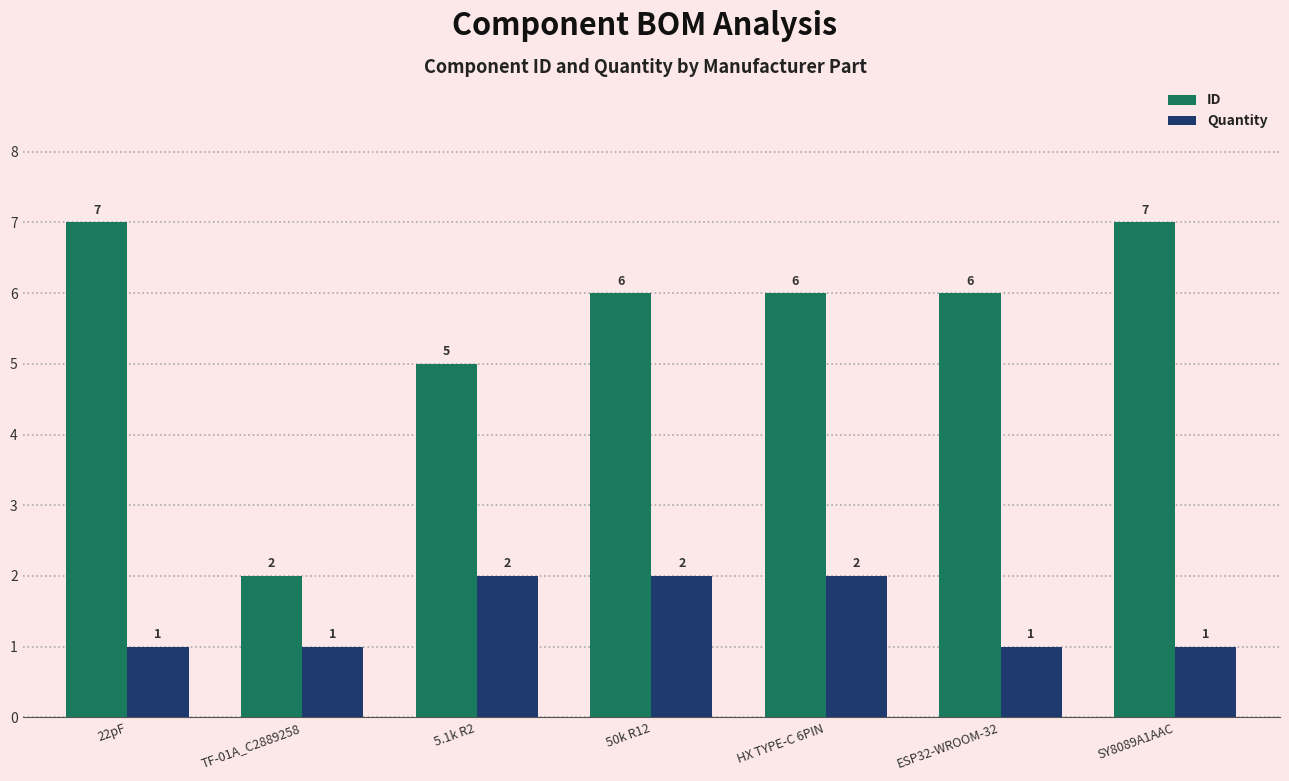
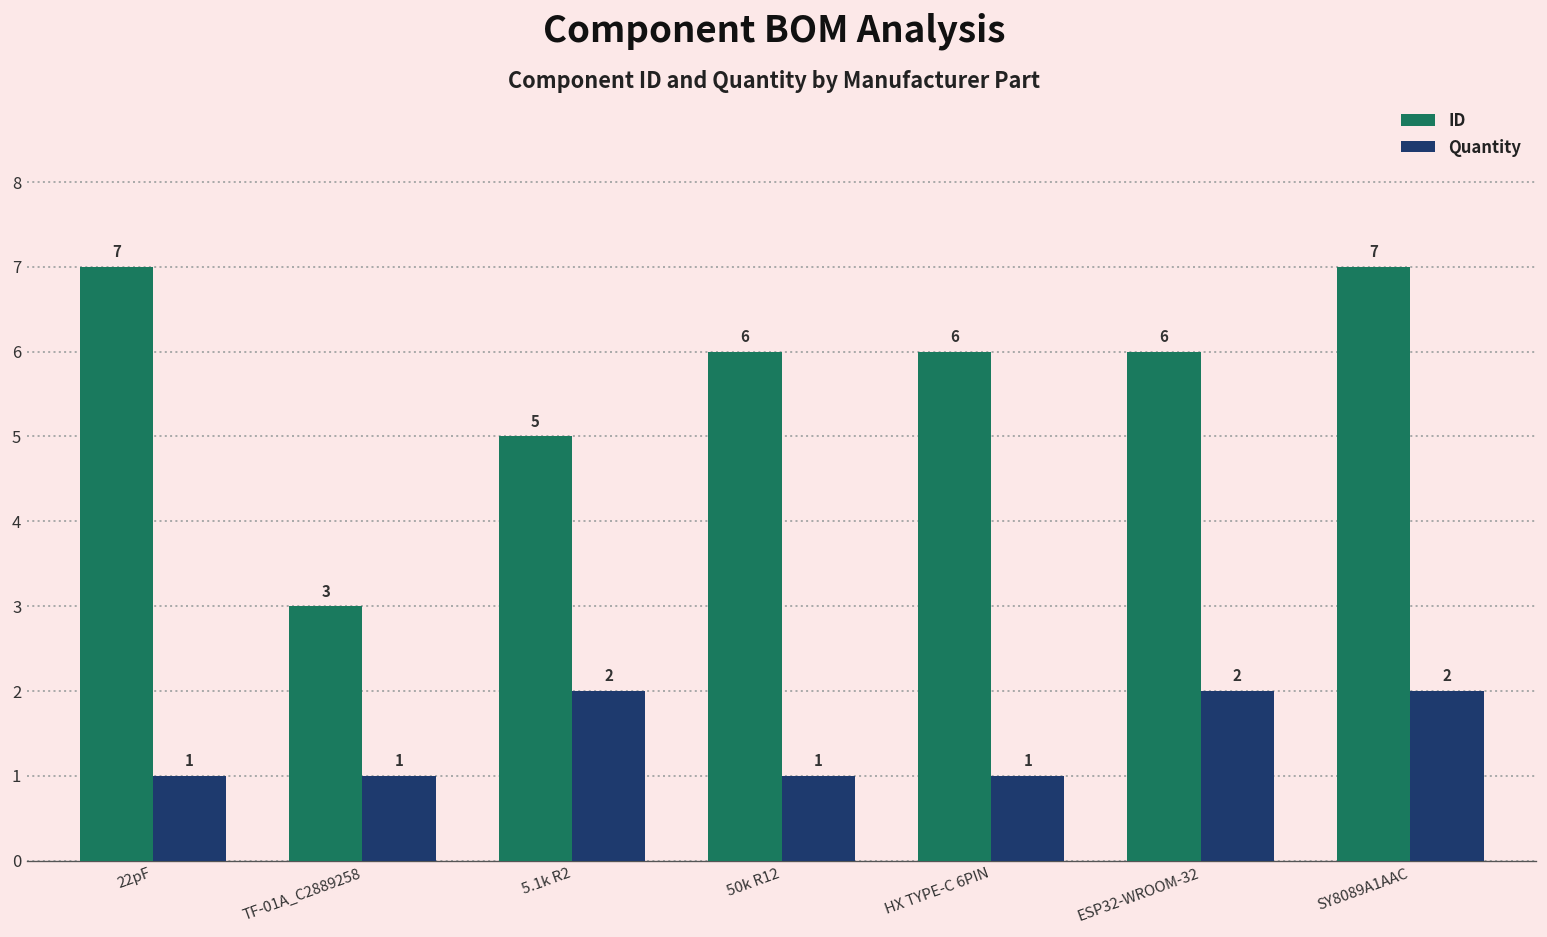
  {
    "ID": {
      "22pF": 7,
-     "TF-01A_C2889258": 2,
+     "TF-01A_C2889258": 3,
      "5.1k R2": 5,
      "50k R12": 6,
      "HX TYPE-C 6PIN": 6,
      "ESP32-WROOM-32": 6,
      "SY8089A1AAC": 7
    },
    "Quantity": {
      "22pF": 1,
      "TF-01A_C2889258": 1,
      "5.1k R2": 2,
-     "50k R12": 2,
-     "HX TYPE-C 6PIN": 2,
-     "ESP32-WROOM-32": 1,
-     "SY8089A1AAC": 1
+     "50k R12": 1,
+     "HX TYPE-C 6PIN": 1,
+     "ESP32-WROOM-32": 2,
+     "SY8089A1AAC": 2
    }
  }
